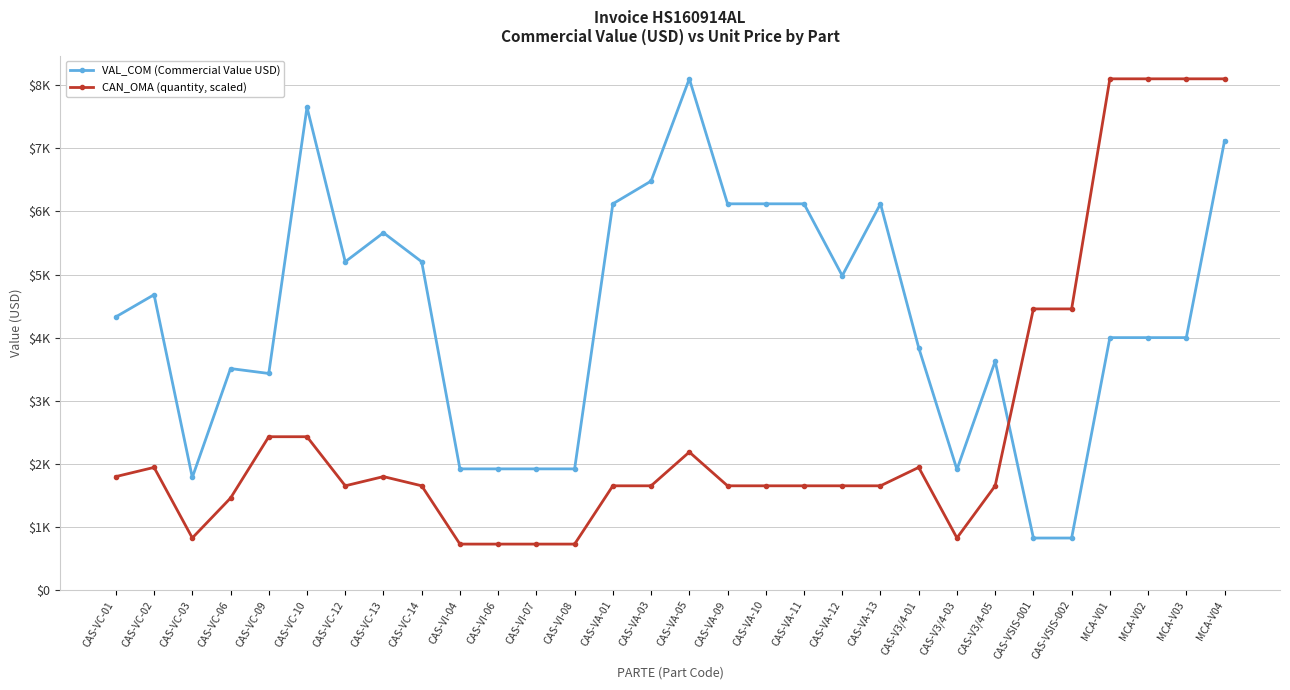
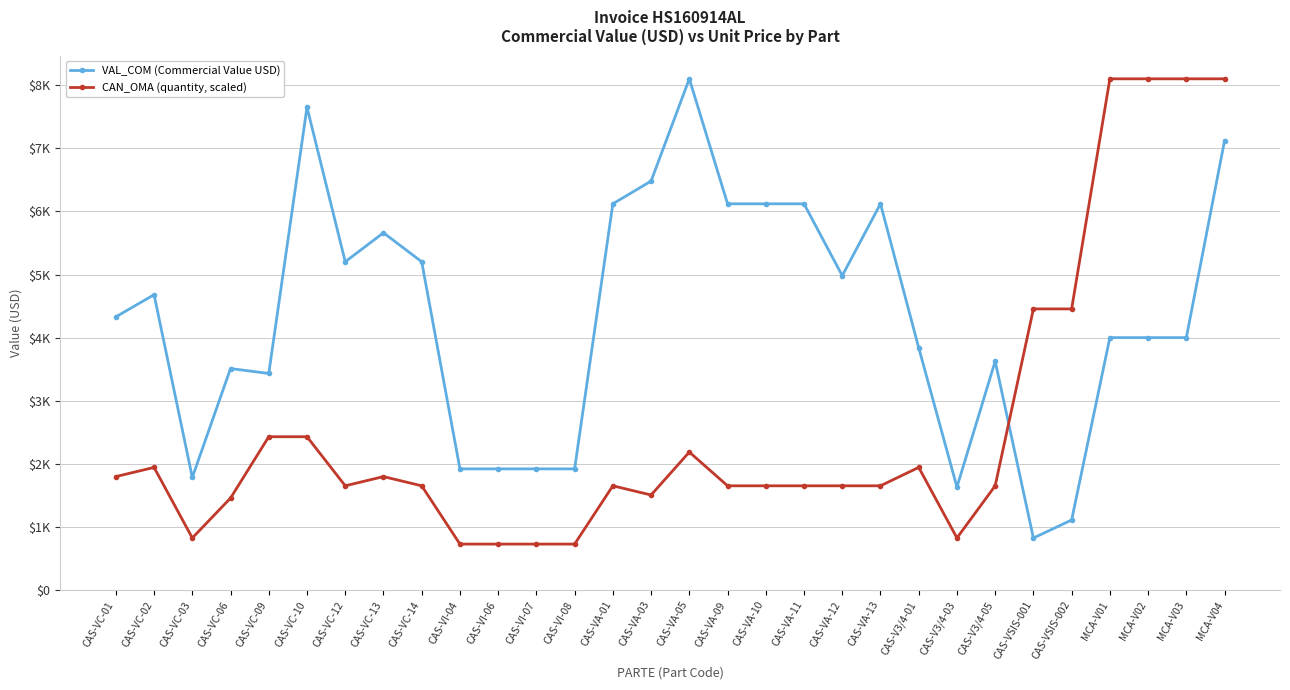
  {
    "VAL_COM (Commercial Value USD)": {
      "CAS-VC-01": "$4300",
      "CAS-VC-02": "$4700",
      "CAS-VC-03": "$1800",
      "CAS-VC-06": "$3500",
      "CAS-VC-09": "$3400",
      "CAS-VC-10": "$7700",
      "CAS-VC-12": "$5200",
      "CAS-VC-13": "$5700",
      "CAS-VC-14": "$5200",
      "CAS-VI-04": "$1900",
      "CAS-VI-06": "$1900",
      "CAS-VI-07": "$1900",
      "CAS-VI-08": "$1900",
      "CAS-VA-01": "$6100",
      "CAS-VA-03": "$6500",
      "CAS-VA-05": "$8100",
      "CAS-VA-09": "$6100",
      "CAS-VA-10": "$6100",
      "CAS-VA-11": "$6100",
      "CAS-VA-12": "$5000",
      "CAS-VA-13": "$6100",
      "CAS-V3/4-01": "$3800",
-     "CAS-V3/4-03": "$1900",
+     "CAS-V3/4-03": "$1600",
      "CAS-V3/4-05": "$3600",
      "CAS-VSIS-001": "$800",
-     "CAS-VSIS-002": "$800",
+     "CAS-VSIS-002": "$1100",
      "MCA-V01": "$4000",
      "MCA-V02": "$4000",
      "MCA-V03": "$4000",
      "MCA-V04": "$7100"
    },
    "CAN_OMA (quantity, scaled)": {
      "CAS-VC-01": "$1800",
      "CAS-VC-02": "$1900",
      "CAS-VC-03": "$800",
      "CAS-VC-06": "$1500",
      "CAS-VC-09": "$2400",
      "CAS-VC-10": "$2400",
      "CAS-VC-12": "$1700",
      "CAS-VC-13": "$1800",
      "CAS-VC-14": "$1700",
      "CAS-VI-04": "$700",
      "CAS-VI-06": "$700",
      "CAS-VI-07": "$700",
      "CAS-VI-08": "$700",
      "CAS-VA-01": "$1700",
-     "CAS-VA-03": "$1700",
+     "CAS-VA-03": "$1500",
      "CAS-VA-05": "$2200",
      "CAS-VA-09": "$1700",
      "CAS-VA-10": "$1700",
      "CAS-VA-11": "$1700",
      "CAS-VA-12": "$1700",
      "CAS-VA-13": "$1700",
      "CAS-V3/4-01": "$1900",
      "CAS-V3/4-03": "$800",
      "CAS-V3/4-05": "$1700",
      "CAS-VSIS-001": "$4500",
      "CAS-VSIS-002": "$4500",
      "MCA-V01": "$8100",
      "MCA-V02": "$8100",
      "MCA-V03": "$8100",
      "MCA-V04": "$8100"
    }
  }
